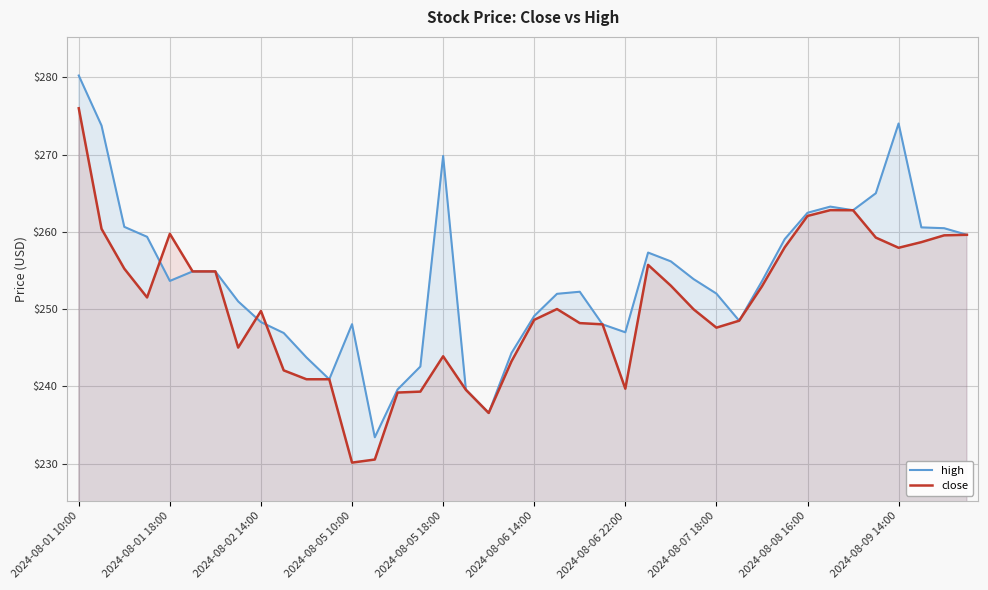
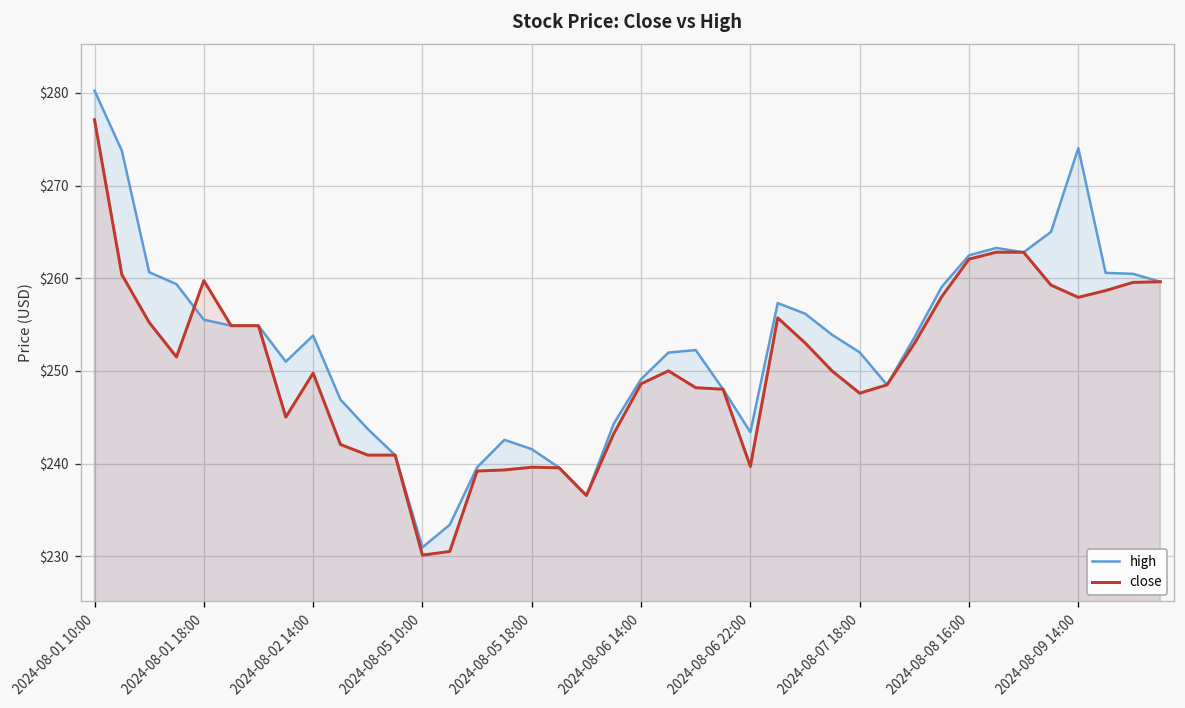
  {
    "high": {
      "2024-08-01 10:00": "$280",
-     "2024-08-01 18:00": "$254",
-     "2024-08-02 14:00": "$248",
-     "2024-08-05 10:00": "$248",
-     "2024-08-05 18:00": "$270",
+     "2024-08-01 18:00": "$256",
+     "2024-08-02 14:00": "$254",
+     "2024-08-05 10:00": "$231",
+     "2024-08-05 18:00": "$242",
      "2024-08-06 14:00": "$249",
-     "2024-08-06 22:00": "$247",
+     "2024-08-06 22:00": "$243",
      "2024-08-07 18:00": "$252",
      "2024-08-08 16:00": "$262",
      "2024-08-09 14:00": "$274"
    },
    "close": {
-     "2024-08-01 10:00": "$276",
+     "2024-08-01 10:00": "$277",
      "2024-08-01 18:00": "$260",
      "2024-08-02 14:00": "$250",
      "2024-08-05 10:00": "$230",
-     "2024-08-05 18:00": "$244",
+     "2024-08-05 18:00": "$240",
      "2024-08-06 14:00": "$249",
      "2024-08-06 22:00": "$240",
      "2024-08-07 18:00": "$248",
      "2024-08-08 16:00": "$262",
      "2024-08-09 14:00": "$258"
    }
  }
